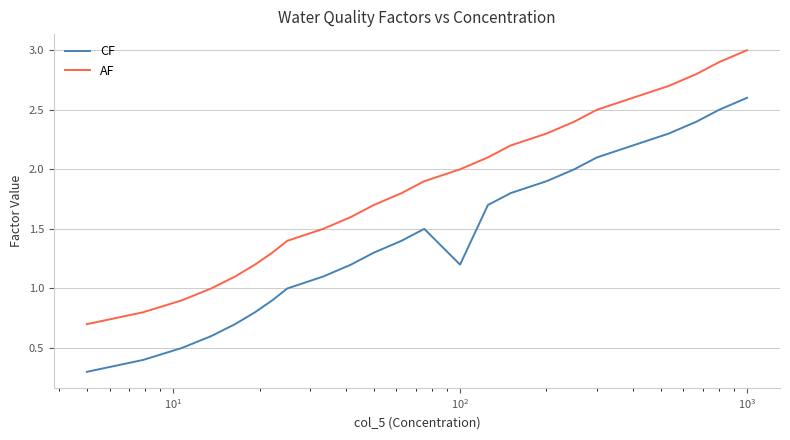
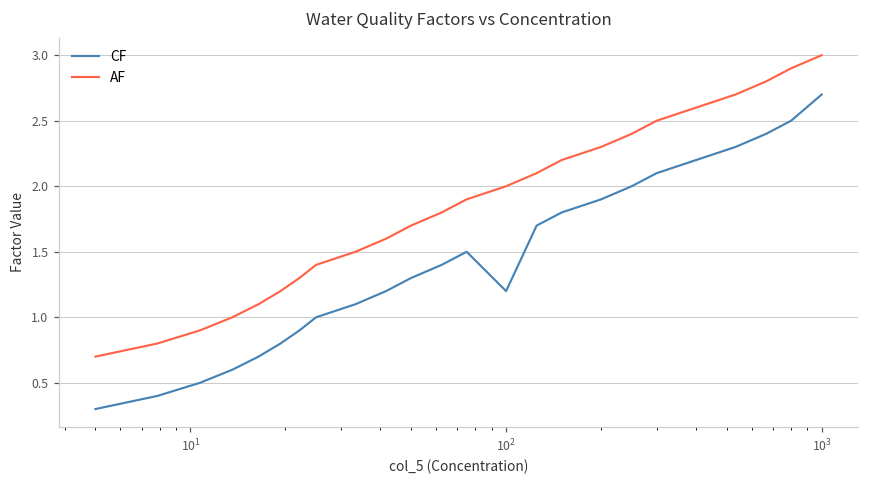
  {
    "CF": {
      "10^2": 1.2,
-     "10^3": 2.6
+     "10^3": 2.7
    },
    "AF": {
      "10^2": 2.0,
      "10^3": 3.0
    }
  }
